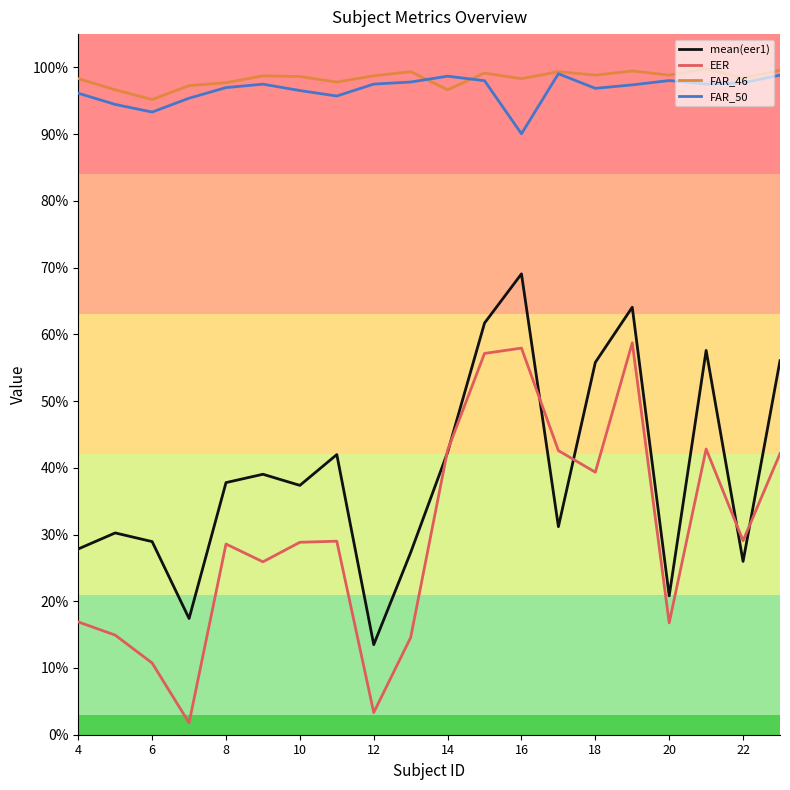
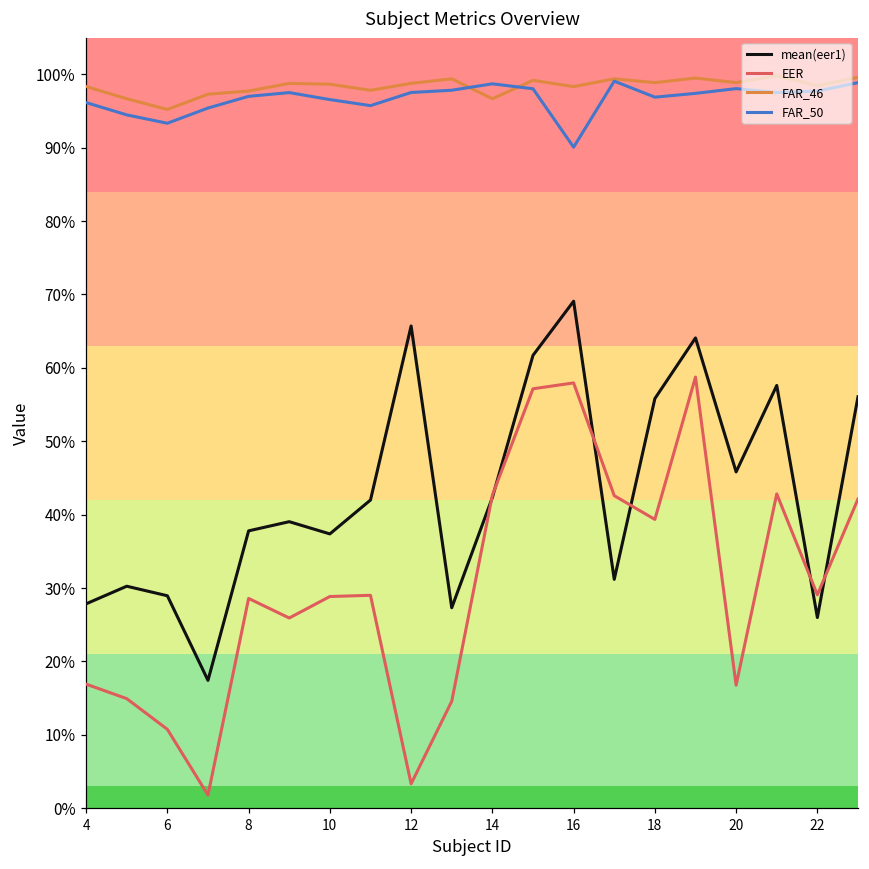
  {
    "mean(eer1)": {
      "4": "28%",
      "6": "29%",
      "8": "38%",
      "10": "37%",
-     "12": "14%",
+     "12": "66%",
      "16": "69%",
      "18": "56%",
-     "20": "21%",
+     "20": "46%",
      "22": "26%"
    },
    "FAR_50": {
      "4": "96%",
      "6": "93%",
      "8": "97%",
      "10": "97%",
      "12": "98%",
      "14": "99%",
      "16": "90%",
      "18": "97%",
      "20": "98%"
    }
  }
